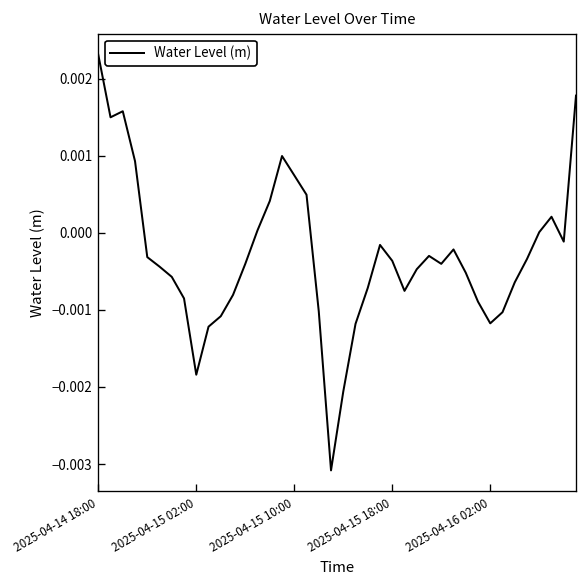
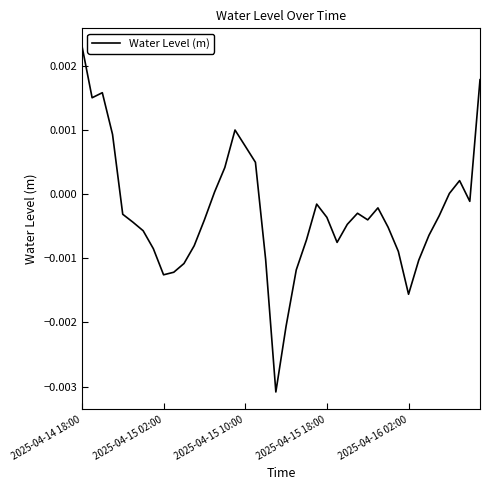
  {
    "2025-04-14 18:00": 0.0023,
-   "2025-04-15 02:00": -0.0018,
+   "2025-04-15 02:00": -0.0013,
    "2025-04-15 10:00": 0.0007,
    "2025-04-15 18:00": -0.0004,
-   "2025-04-16 02:00": -0.0012
+   "2025-04-16 02:00": -0.0016
  }
